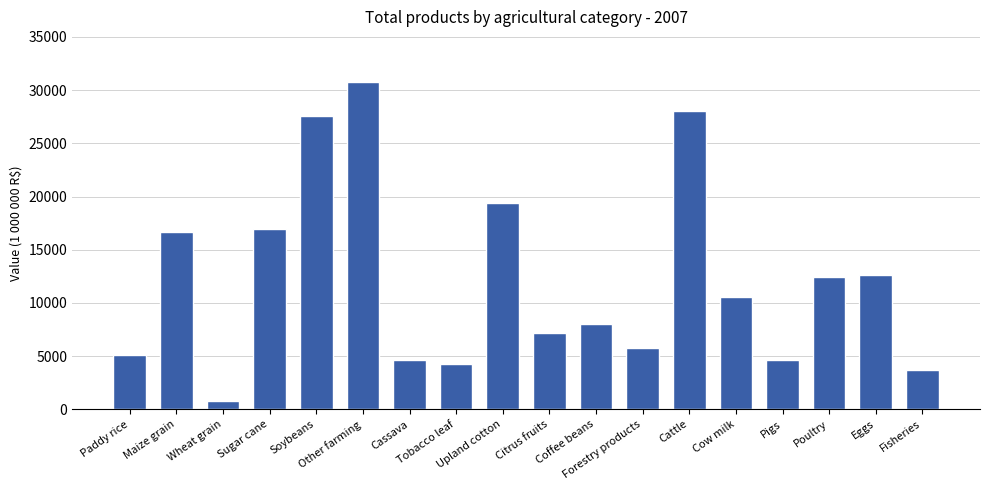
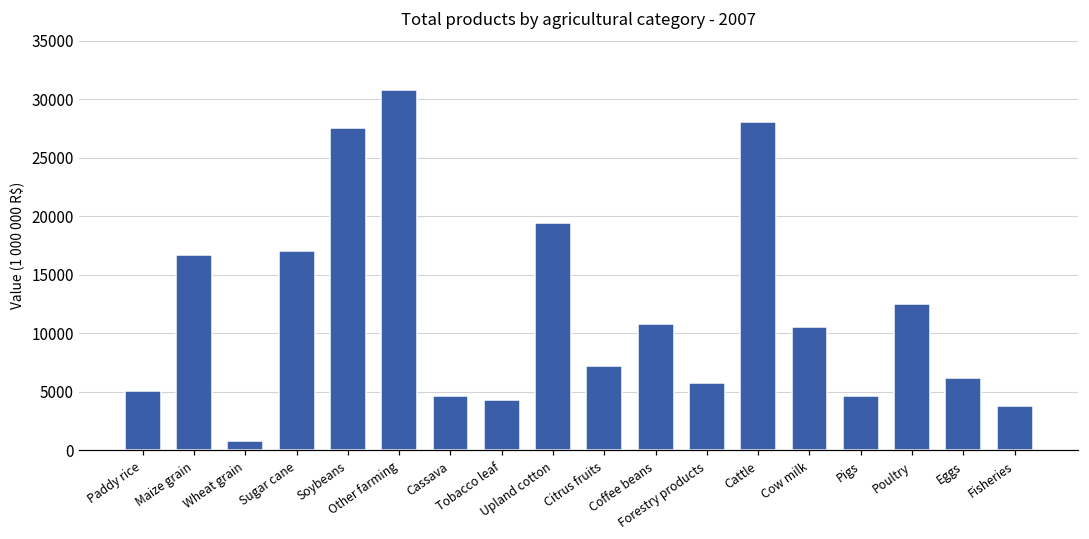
  {
    "Paddy rice": 5100,
    "Maize grain": 16600,
    "Wheat grain": 800,
    "Sugar cane": 17000,
    "Soybeans": 27500,
    "Other farming": 30700,
    "Cassava": 4700,
    "Tobacco leaf": 4300,
    "Upland cotton": 19400,
    "Citrus fruits": 7200,
-   "Coffee beans": 8000,
+   "Coffee beans": 10800,
    "Forestry products": 5700,
    "Cattle": 28000,
    "Cow milk": 10600,
    "Pigs": 4600,
    "Poultry": 12500,
-   "Eggs": 12600,
+   "Eggs": 6100,
    "Fisheries": 3700
  }
